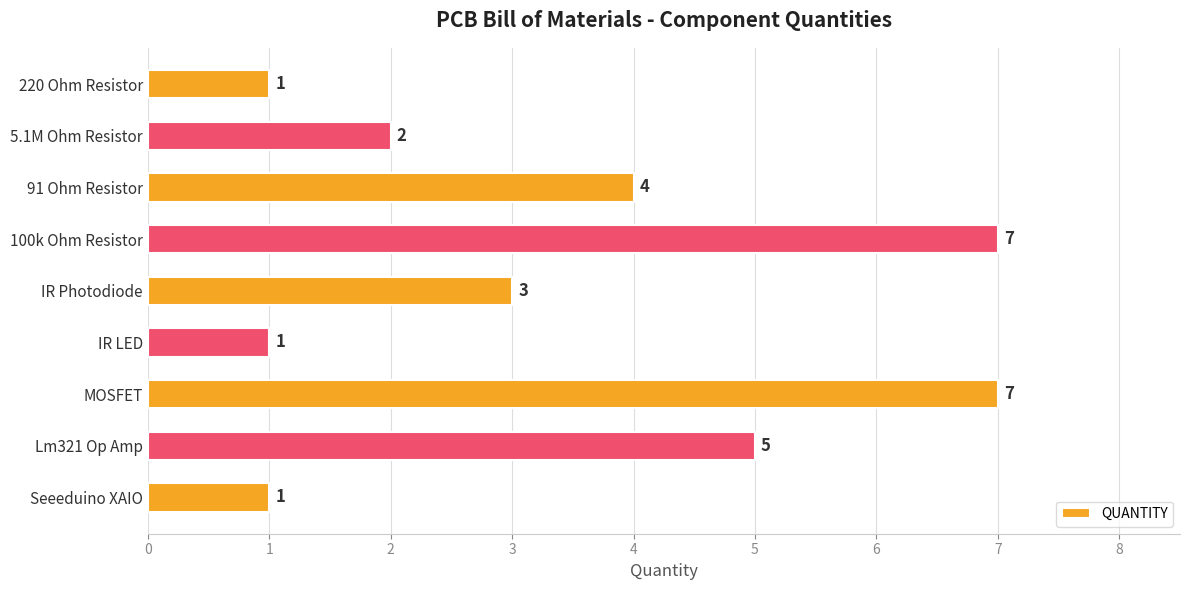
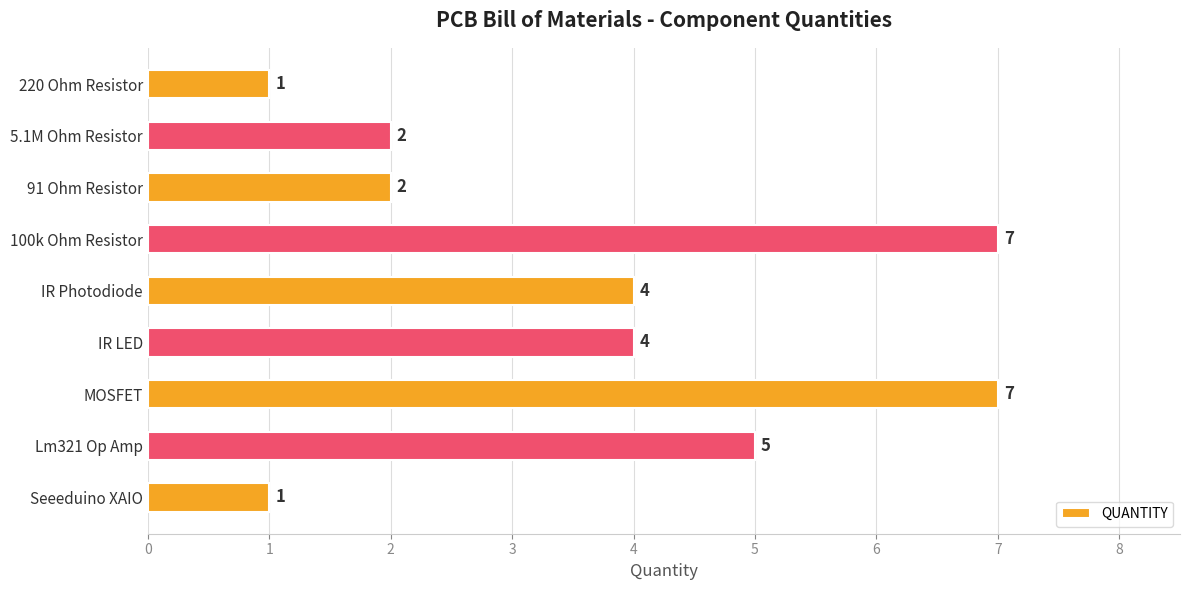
  {
    "220 Ohm Resistor": 1,
    "5.1M Ohm Resistor": 2,
-   "91 Ohm Resistor": 4,
+   "91 Ohm Resistor": 2,
    "100k Ohm Resistor": 7,
-   "IR Photodiode": 3,
-   "IR LED": 1,
+   "IR Photodiode": 4,
+   "IR LED": 4,
    "MOSFET": 7,
    "Lm321 Op Amp": 5,
    "Seeeduino XAIO": 1
  }
